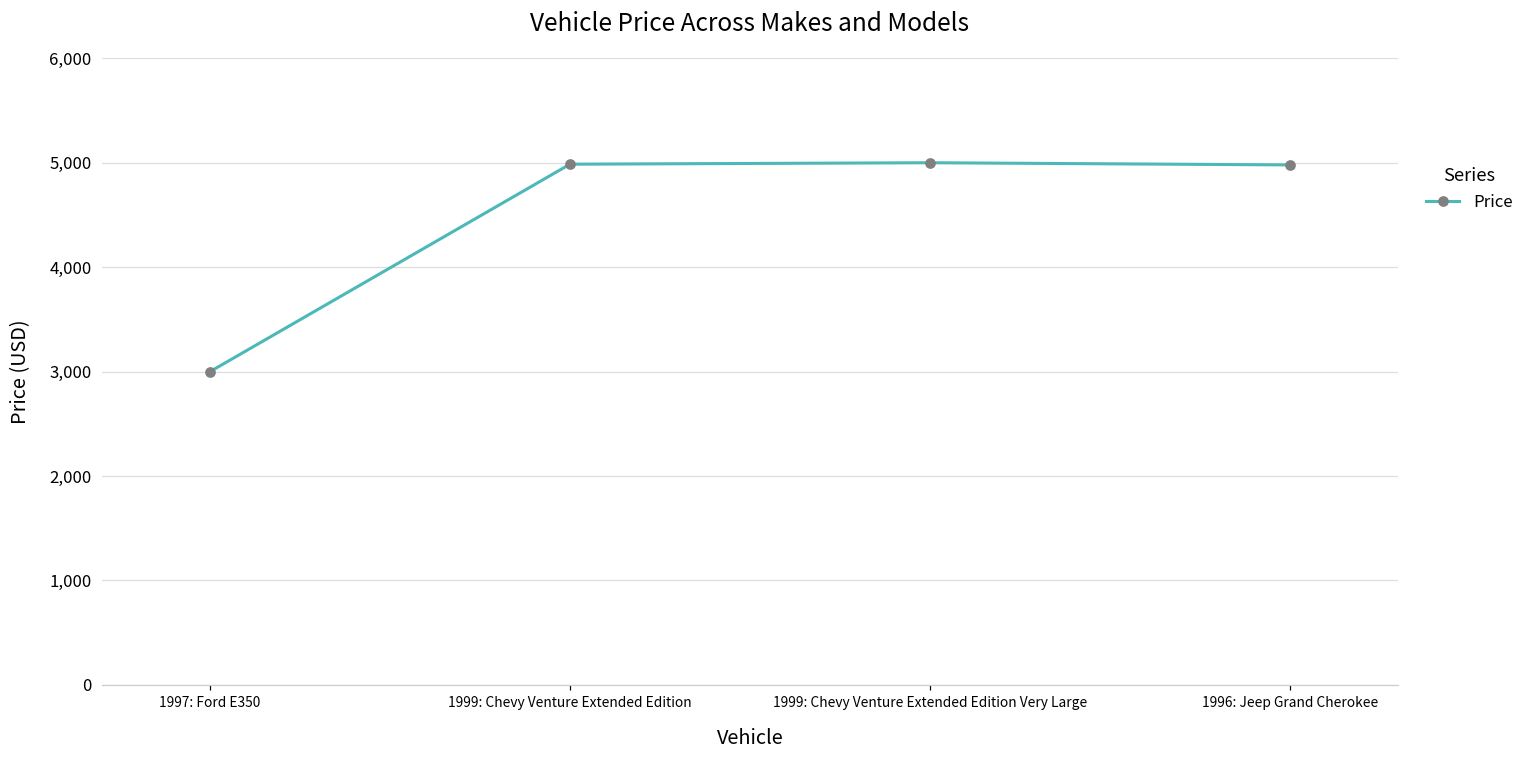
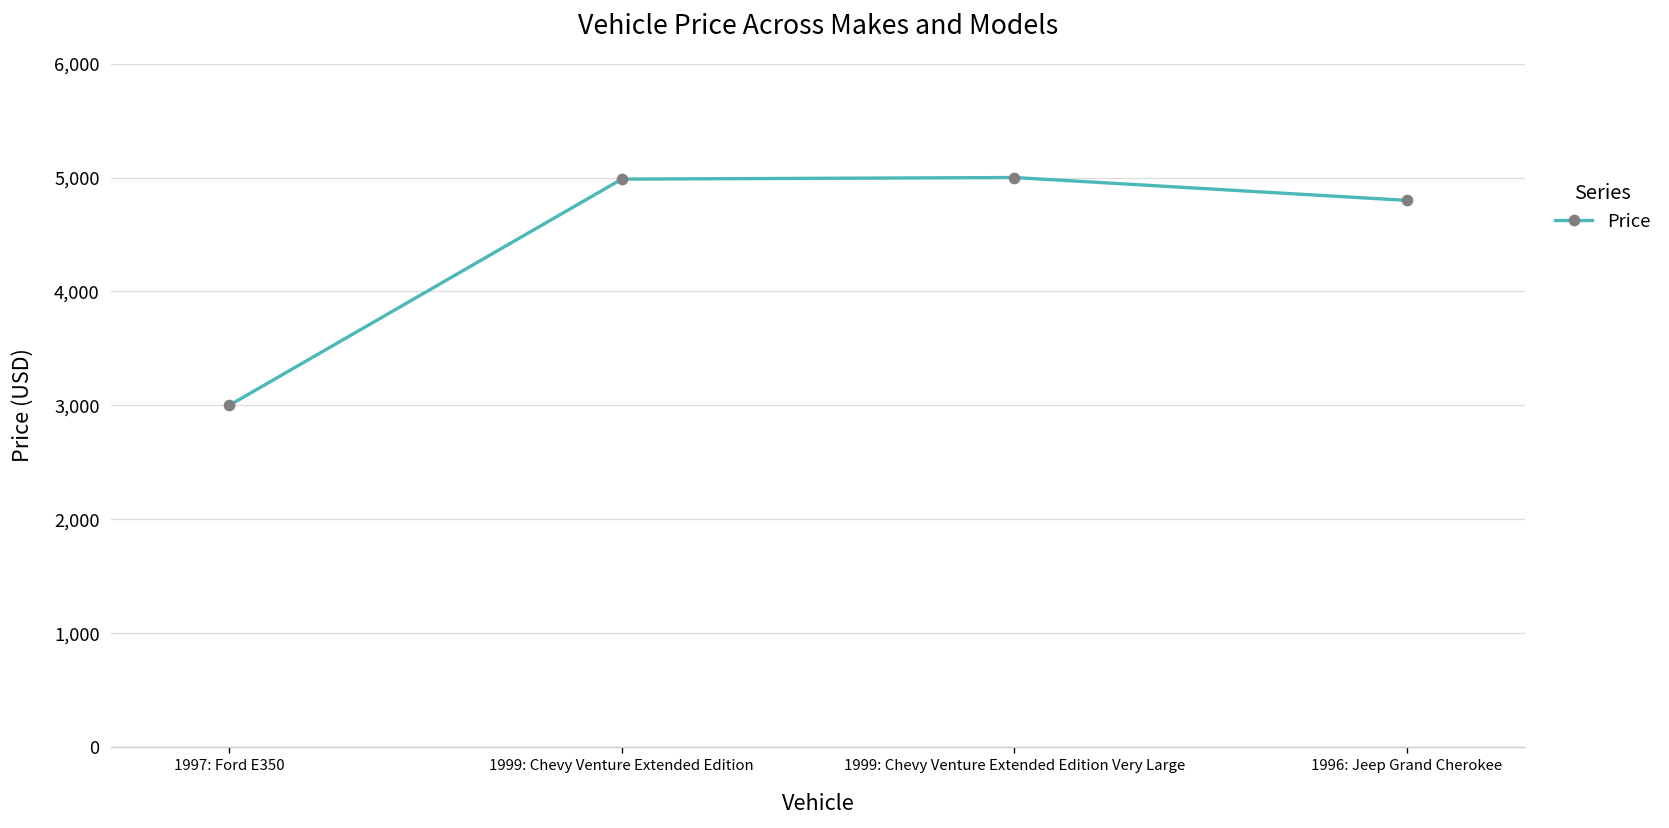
  {
    "1997: Ford E350": "3,000",
    "1999: Chevy Venture Extended Edition": "5,000",
    "1999: Chevy Venture Extended Edition Very Large": "5,000",
-   "1996: Jeep Grand Cherokee": "5,000"
+   "1996: Jeep Grand Cherokee": "4,800"
  }
